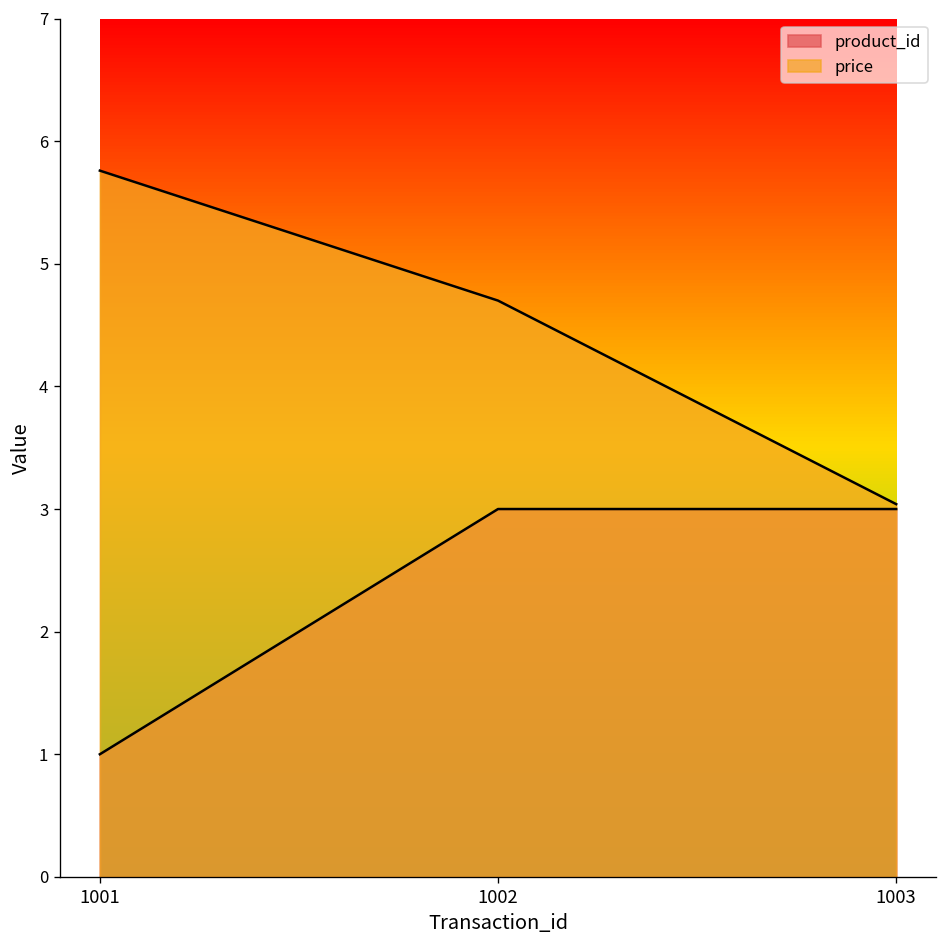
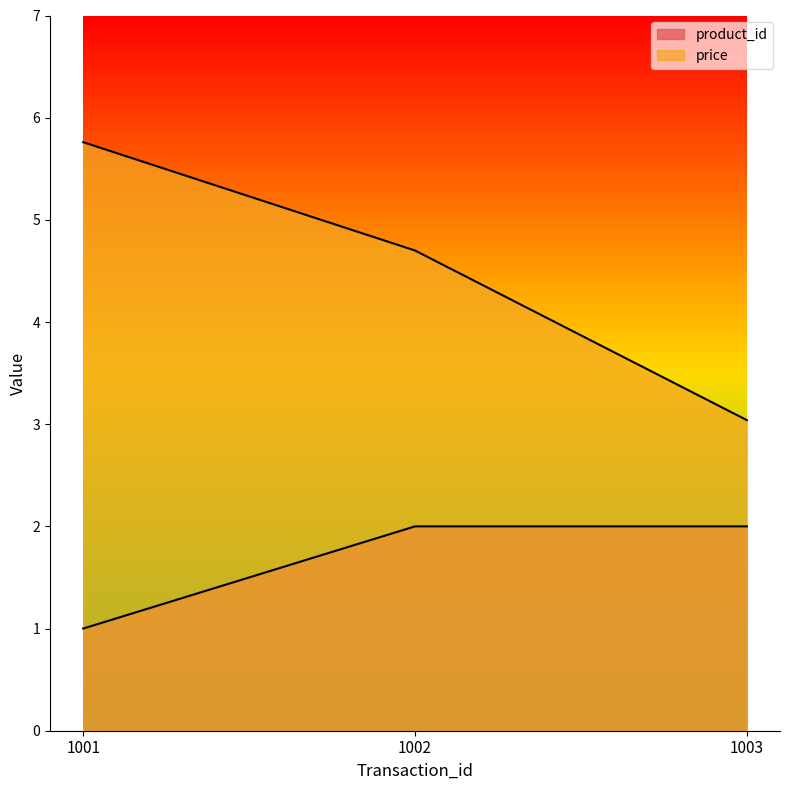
  {
    "product_id": {
      "1001": 1,
-     "1002": 3,
-     "1003": 3
+     "1002": 2,
+     "1003": 2
    },
    "price": {
      "1001": 5.76,
      "1002": 4.70,
      "1003": 3.04
    }
  }
